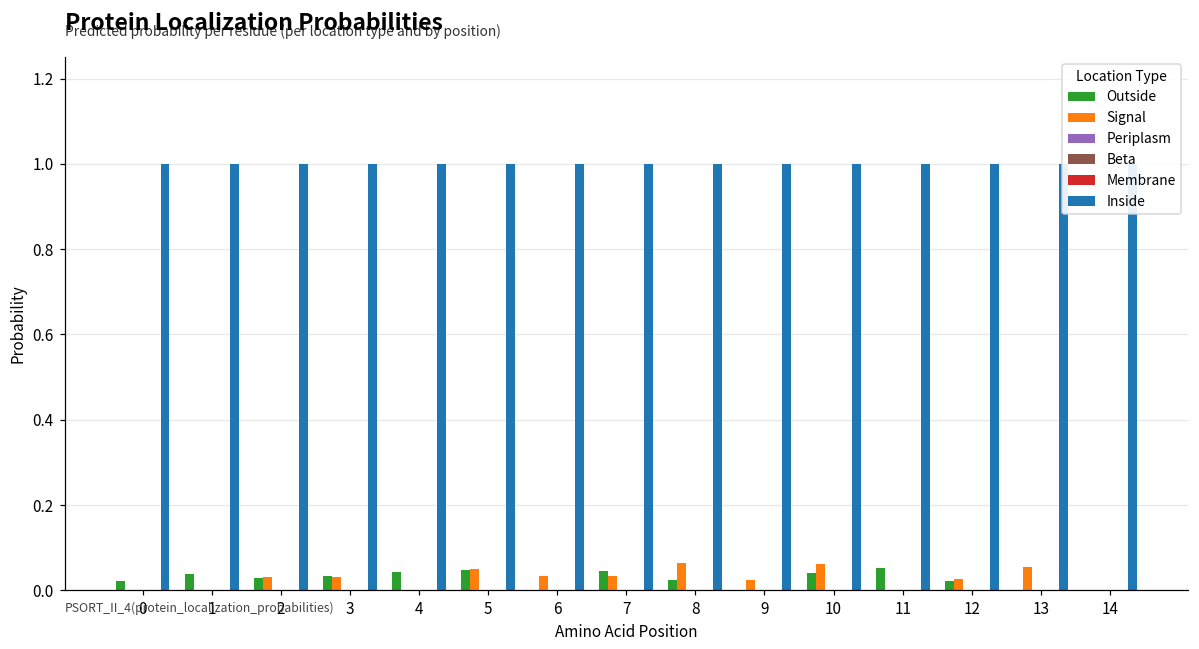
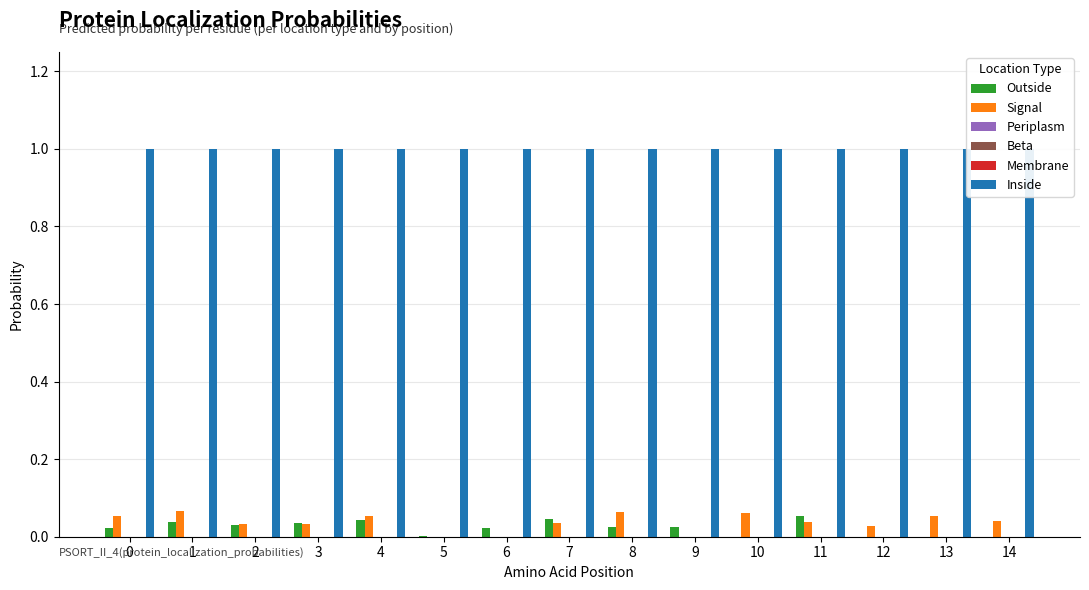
  {
    "Outside": {
      "0": 0.02,
      "1": 0.04,
      "2": 0.03,
      "3": 0.03,
      "4": 0.04,
-     "5": 0.05,
-     "6": 0.00,
+     "5": 0.00,
+     "6": 0.02,
      "7": 0.05,
      "8": 0.02,
-     "9": 0.00,
-     "10": 0.04,
+     "9": 0.03,
+     "10": 0.00,
      "11": 0.05,
-     "12": 0.02,
+     "12": 0.00,
      "14": 0.00
    },
    "Signal": {
-     "0": 0.00,
-     "1": 0.00,
+     "0": 0.05,
+     "1": 0.07,
      "2": 0.03,
      "3": 0.03,
-     "4": 0.00,
-     "5": 0.05,
-     "6": 0.03,
+     "4": 0.05,
+     "5": 0.00,
+     "6": 0.00,
      "7": 0.03,
      "8": 0.06,
-     "9": 0.03,
+     "9": 0.00,
      "10": 0.06,
-     "11": 0.00,
+     "11": 0.04,
      "12": 0.03,
      "13": 0.05,
-     "14": 0.00
+     "14": 0.04
    },
    "Periplasm": {
      "0": 0.00,
      "1": 0.00,
      "2": 0.00,
      "3": 0.00,
      "4": 0.00,
      "5": 0.00,
      "6": 0.00,
      "7": 0.00,
      "8": 0.00,
      "9": 0.00,
      "10": 0.00,
      "11": 0.00
    },
    "Beta": {
      "0": 0.00,
      "1": 0.00,
      "2": 0.00,
      "3": 0.00,
      "4": 0.00,
      "5": 0.00,
      "6": 0.00,
      "7": 0.00,
      "8": 0.00,
      "9": 0.00,
      "10": 0.00,
      "11": 0.00,
      "12": 0.00,
      "13": 0.00,
      "14": 0.00
    },
    "Membrane": {
      "0": 0.00,
      "1": 0.00,
      "2": 0.00,
      "3": 0.00,
      "4": 0.00,
      "5": 0.00,
      "6": 0.00,
      "7": 0.00,
      "8": 0.00,
      "9": 0.00,
      "10": 0.00,
      "11": 0.00,
      "12": 0.00,
      "13": 0.00,
      "14": 0.00
    },
    "Inside": {
      "0": 1.00,
      "1": 1.00,
      "2": 1.00,
      "3": 1.00,
      "4": 1.00,
      "5": 1.00,
      "6": 1.00,
      "7": 1.00,
      "8": 1.00,
      "9": 1.00,
      "10": 1.00,
      "11": 1.00,
      "12": 1.00
    }
  }
